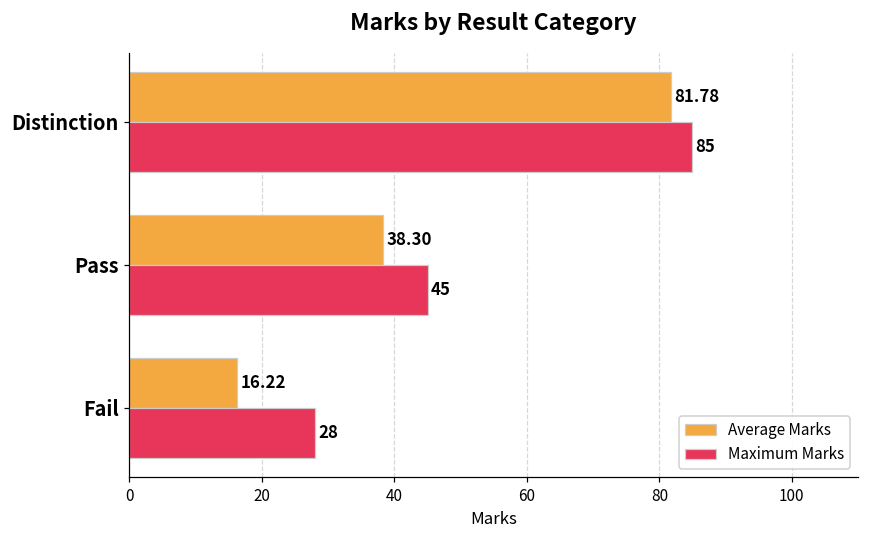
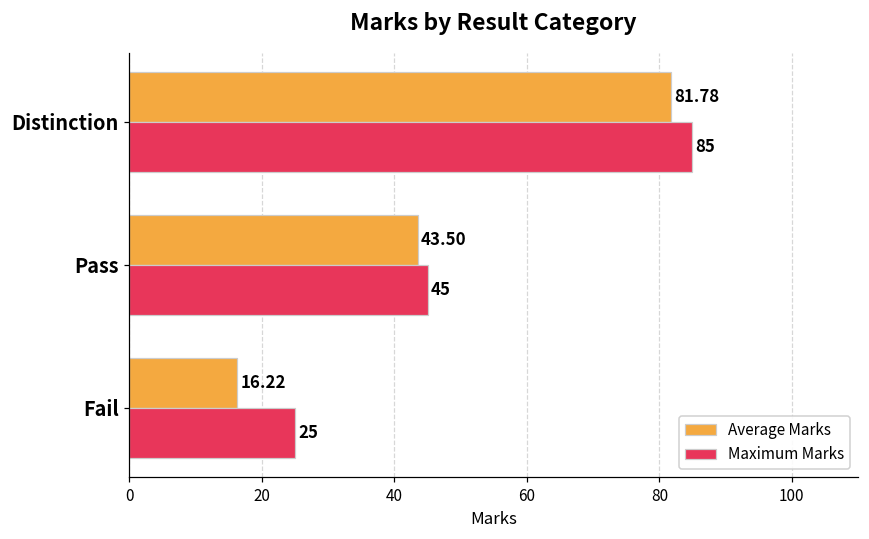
  {
    "Average Marks": {
      "Distinction": 81.78,
-     "Pass": 38.30,
+     "Pass": 43.50,
      "Fail": 16.22
    },
    "Maximum Marks": {
      "Distinction": 85,
      "Pass": 45,
-     "Fail": 28
+     "Fail": 25
    }
  }
